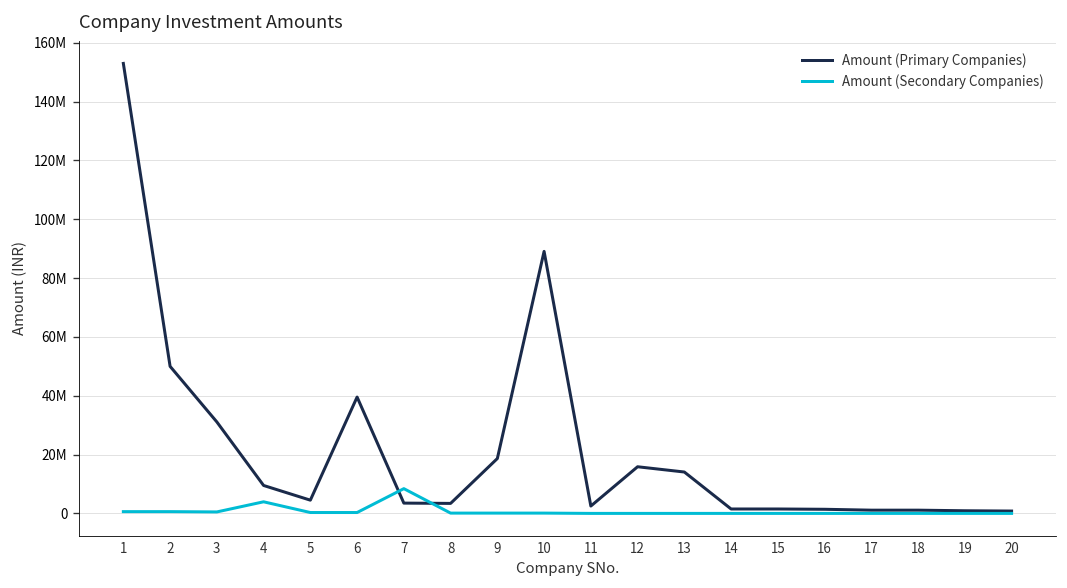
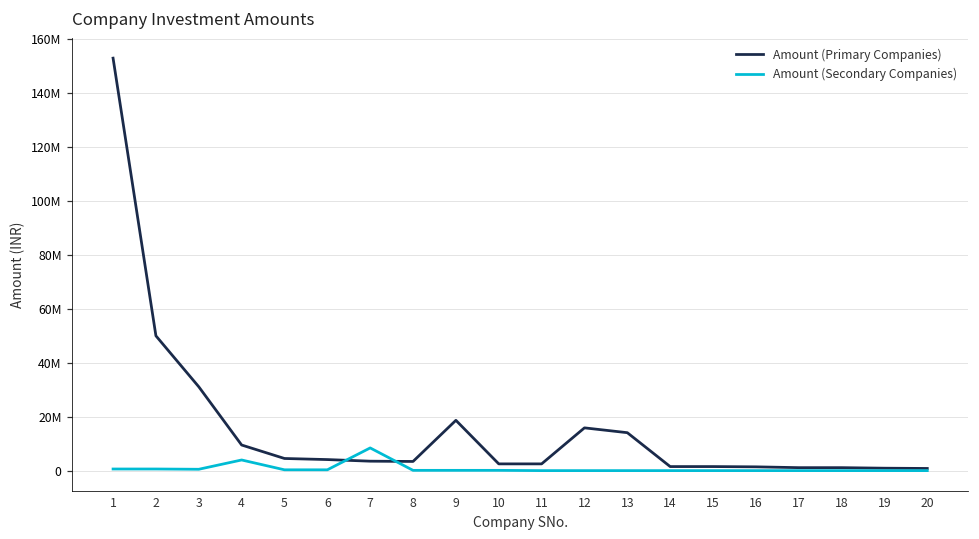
  {
    "Amount (Primary Companies)": {
      "1": 153000000,
      "2": 50000000,
      "3": 31000000,
      "4": 10000000,
      "5": 5000000,
-     "6": 40000000,
+     "6": 4000000,
      "7": 4000000,
      "8": 3000000,
      "9": 19000000,
-     "10": 89000000,
+     "10": 3000000,
      "11": 3000000,
      "12": 16000000,
      "13": 14000000,
      "14": 2000000,
      "15": 2000000,
      "16": 1000000,
      "17": 1000000,
      "18": 1000000
    },
    "Amount (Secondary Companies)": {
      "1": 1000000,
      "2": 1000000,
      "3": 1000000,
      "4": 4000000,
      "5": 0,
      "6": 0,
      "7": 8000000,
      "8": 0,
      "9": 0,
      "10": 0,
      "11": 0,
      "12": 0,
      "13": 0,
      "14": 0,
      "15": 0,
      "16": 0,
      "17": 0,
      "18": 0
    }
  }
